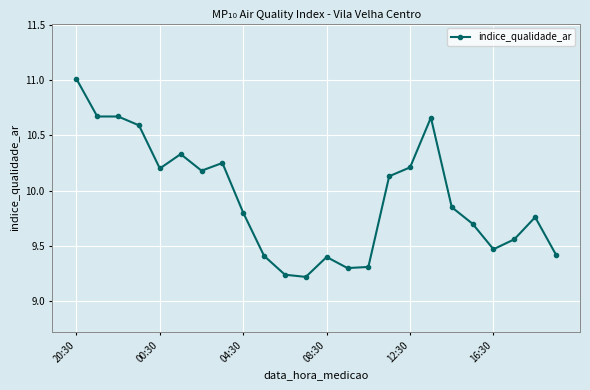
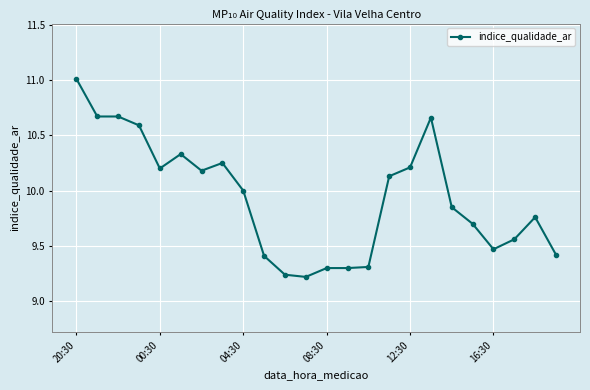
  {
    "20:30": 11.0,
    "00:30": 10.2,
-   "04:30": 9.8,
-   "08:30": 9.4,
+   "04:30": 10.0,
+   "08:30": 9.3,
    "12:30": 10.2,
    "16:30": 9.47
  }
